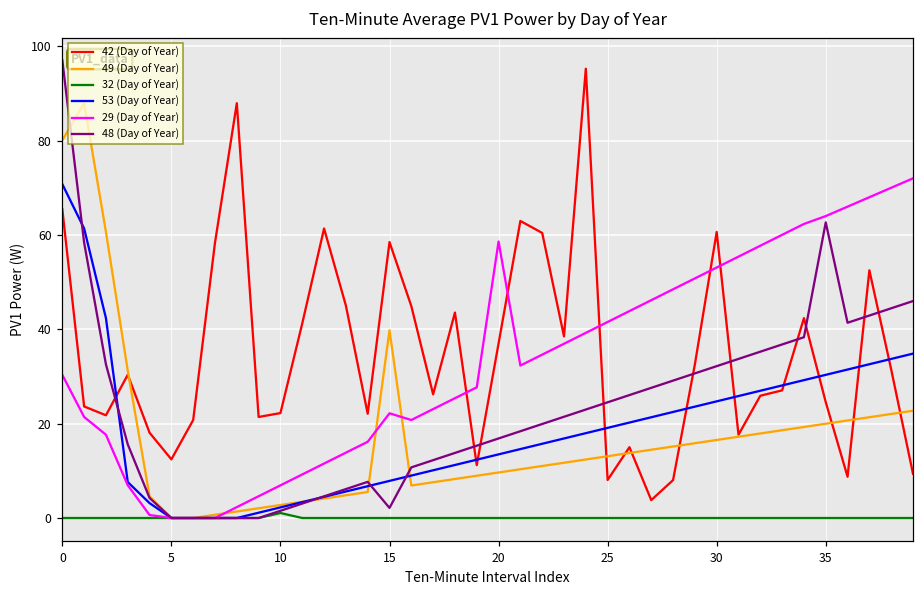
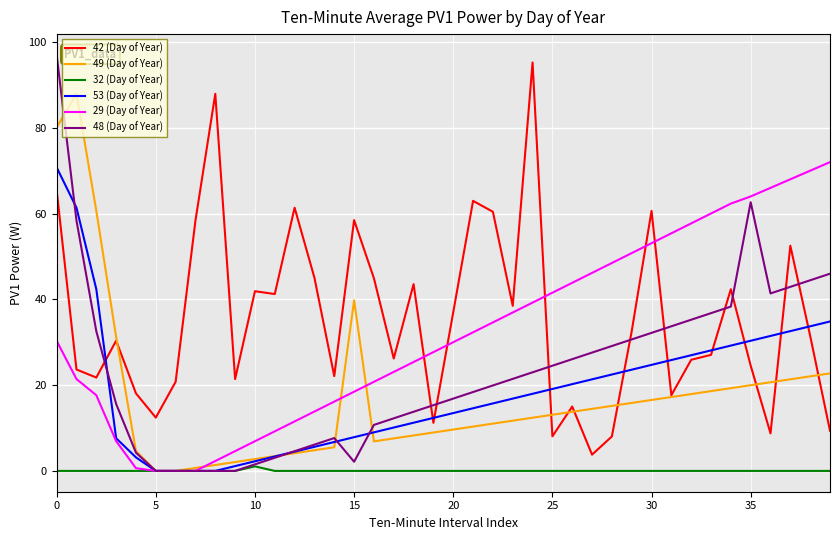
  {
    "42 (Day of Year)": {
      "0": 65,
      "5": 12,
-     "10": 22,
+     "10": 42,
      "15": 58,
      "20": 37,
      "25": 8,
      "30": 61,
      "35": 25
    },
    "49 (Day of Year)": {
      "0": 80,
      "15": 40,
      "20": 10,
      "25": 13,
      "30": 17,
      "35": 20
    },
    "32 (Day of Year)": {
      "0": 0,
      "15": 0,
      "20": 0,
      "25": 0,
      "30": 0,
      "35": 0
    },
    "53 (Day of Year)": {
      "0": 71,
      "15": 8,
      "20": 13,
      "25": 19,
      "30": 25,
      "35": 30
    },
    "29 (Day of Year)": {
      "0": 30,
      "10": 7,
-     "15": 22,
-     "20": 59,
+     "15": 18,
+     "20": 30,
      "25": 42,
      "30": 53,
      "35": 64
    },
    "48 (Day of Year)": {
      "0": 97,
      "15": 2,
      "20": 17,
      "25": 25,
      "30": 32,
      "35": 63
    }
  }
